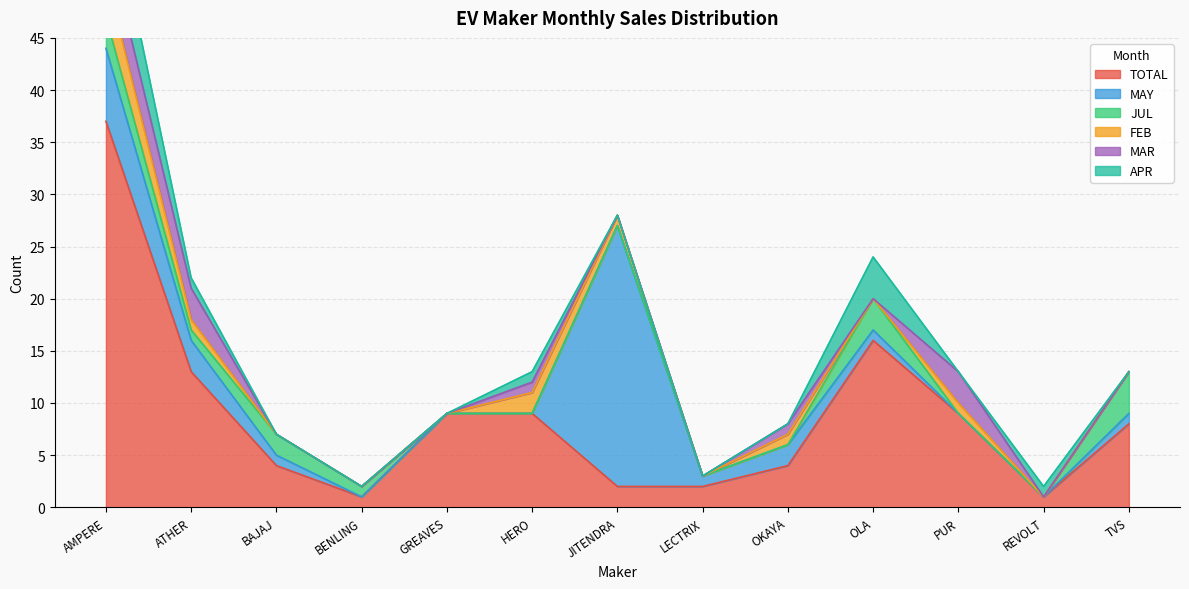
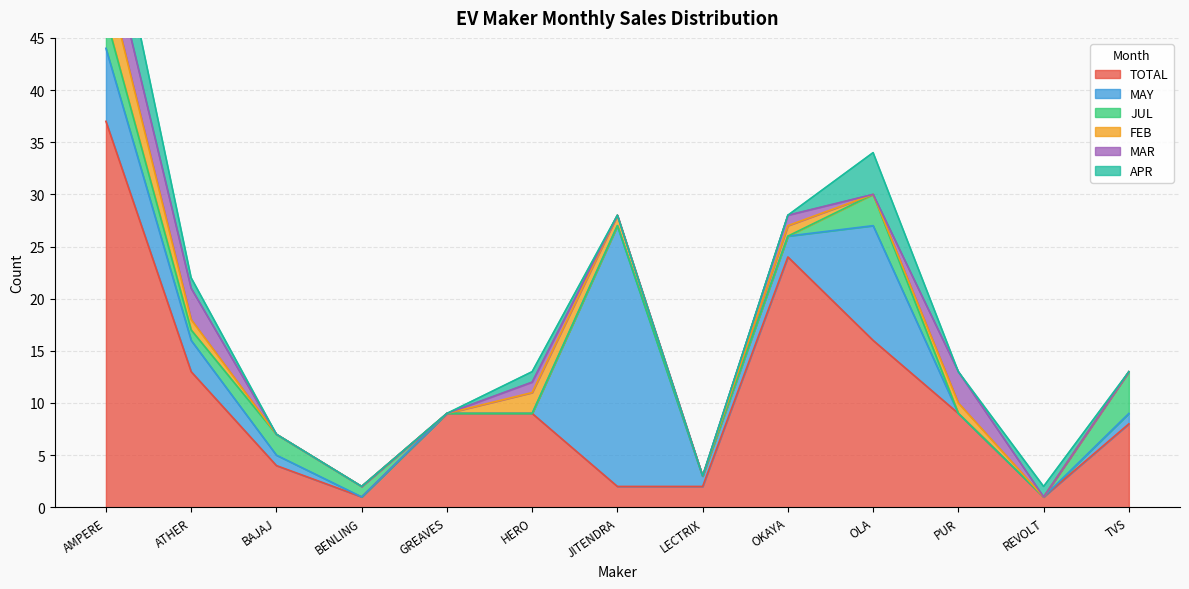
  {
    "TOTAL": {
      "AMPERE": 37,
      "ATHER": 13,
      "BAJAJ": 4,
      "JITENDRA": 2,
      "LECTRIX": 2,
-     "OKAYA": 4,
+     "OKAYA": 24,
      "OLA": 16,
      "TVS": 8
    },
    "MAY": {
      "AMPERE": 7,
      "ATHER": 3,
      "BAJAJ": 1,
-     "OLA": 1,
+     "OLA": 11,
      "TVS": 1
    },
    "FEB": {
      "ATHER": 1,
      "HERO": 2,
      "OKAYA": 1,
      "PUR": 1
    },
    "MAR": {
      "ATHER": 3,
      "HERO": 1
    }
  }
